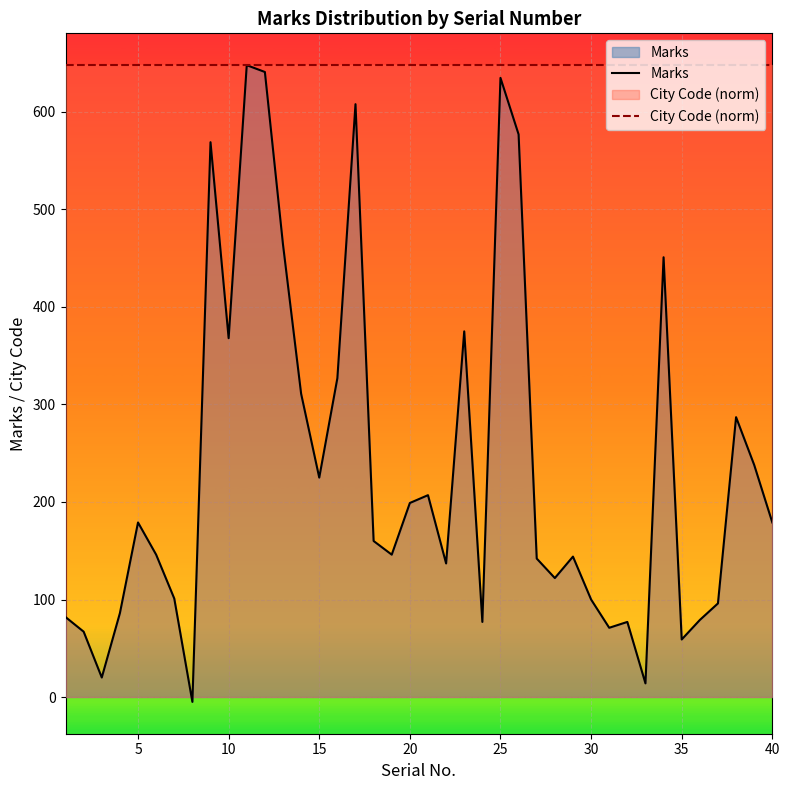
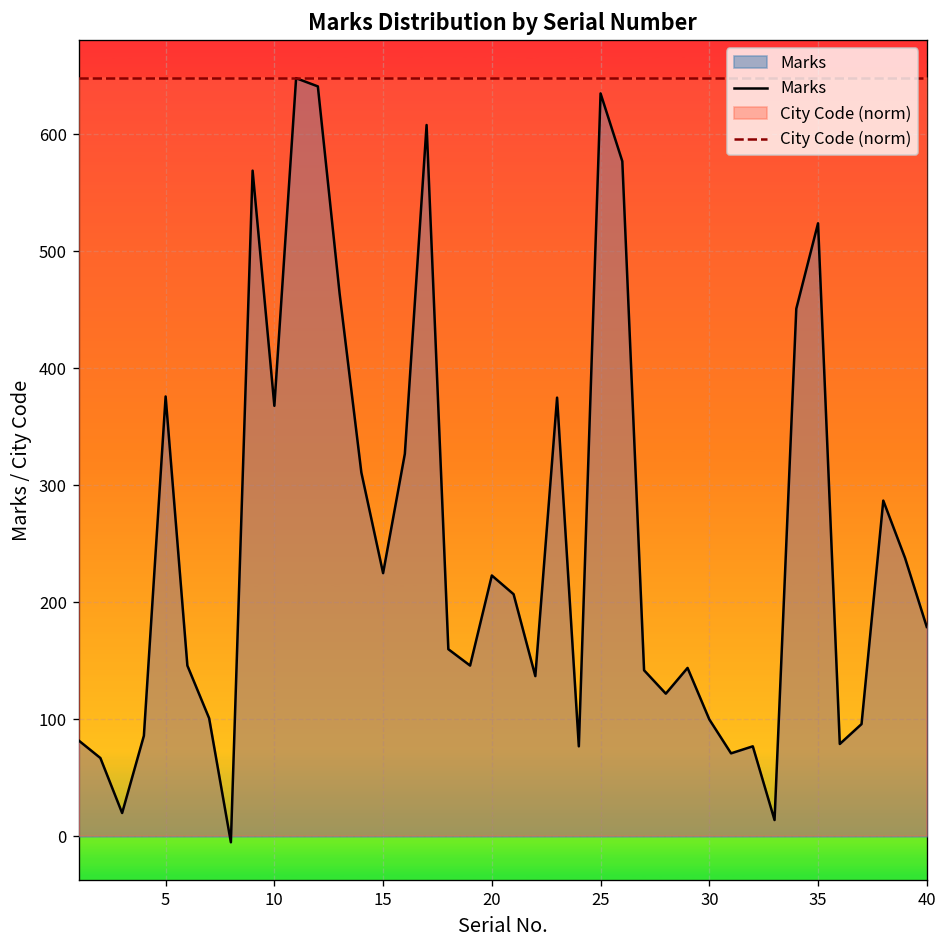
  {
    "Marks": {
-     "5": 180,
-     "20": 200,
-     "35": 60
+     "5": 380,
+     "20": 220,
+     "35": 520
    }
  }
